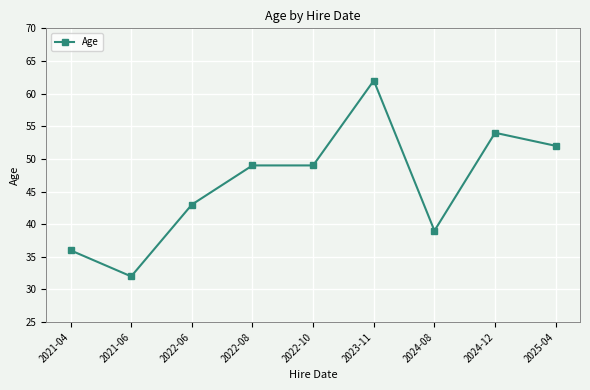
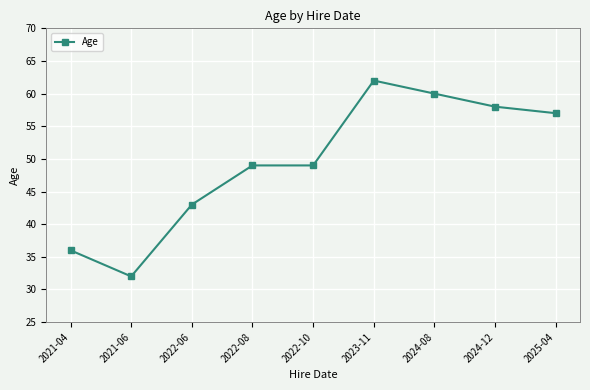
  {
    "2021-04": 36,
    "2021-06": 32,
    "2022-06": 43,
    "2022-08": 49,
    "2022-10": 49,
    "2023-11": 62,
-   "2024-08": 39,
-   "2024-12": 54,
-   "2025-04": 52
+   "2024-08": 60,
+   "2024-12": 58,
+   "2025-04": 57
  }
